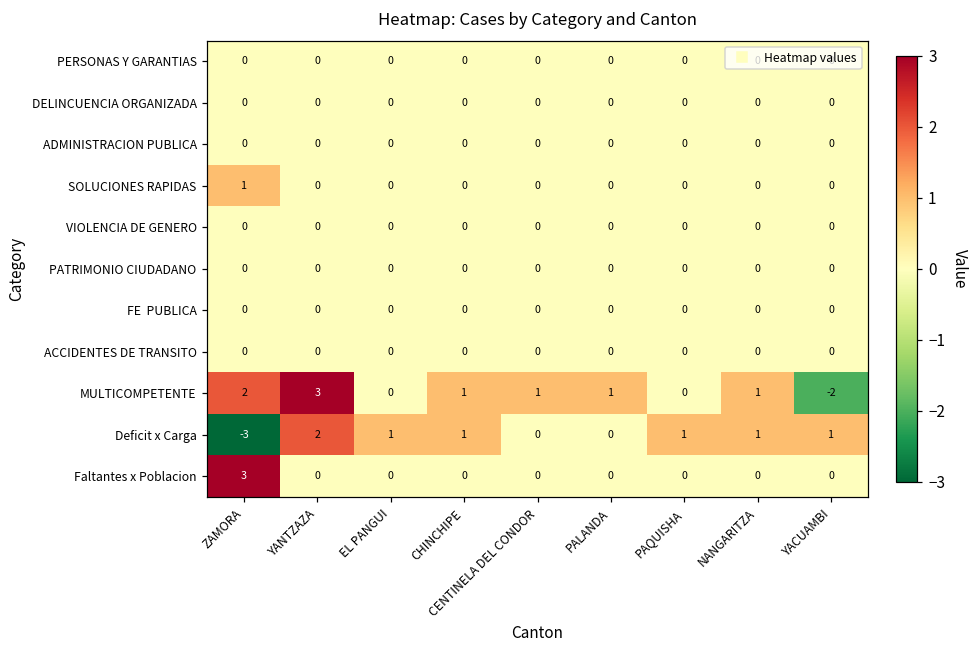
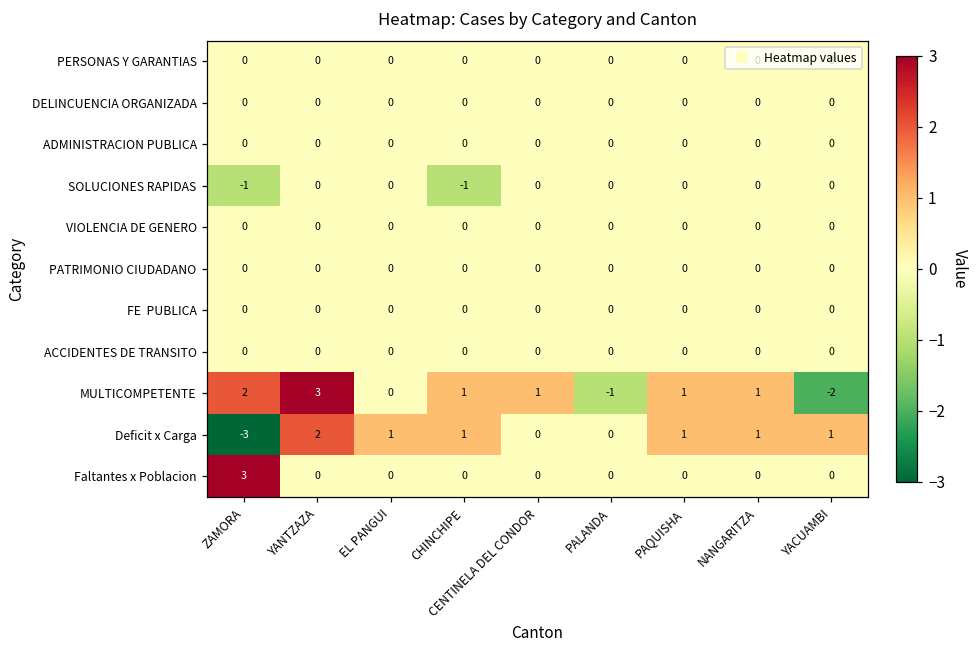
  {
    "PERSONAS Y GARANTIAS": {
      "ZAMORA": 0,
      "YANTZAZA": 0,
      "EL PANGUI": 0,
      "CHINCHIPE": 0,
      "CENTINELA DEL CONDOR": 0,
      "PALANDA": 0,
      "PAQUISHA": 0
    },
    "DELINCUENCIA ORGANIZADA": {
      "ZAMORA": 0,
      "YANTZAZA": 0,
      "EL PANGUI": 0,
      "CHINCHIPE": 0,
      "CENTINELA DEL CONDOR": 0,
      "PALANDA": 0,
      "PAQUISHA": 0,
      "NANGARITZA": 0,
      "YACUAMBI": 0
    },
    "ADMINISTRACION PUBLICA": {
      "ZAMORA": 0,
      "YANTZAZA": 0,
      "EL PANGUI": 0,
      "CHINCHIPE": 0,
      "CENTINELA DEL CONDOR": 0,
      "PALANDA": 0,
      "PAQUISHA": 0,
      "NANGARITZA": 0,
      "YACUAMBI": 0
    },
    "SOLUCIONES RAPIDAS": {
-     "ZAMORA": 1,
+     "ZAMORA": -1,
      "YANTZAZA": 0,
      "EL PANGUI": 0,
-     "CHINCHIPE": 0,
+     "CHINCHIPE": -1,
      "CENTINELA DEL CONDOR": 0,
      "PALANDA": 0,
      "PAQUISHA": 0,
      "NANGARITZA": 0,
      "YACUAMBI": 0
    },
    "VIOLENCIA DE GENERO": {
      "ZAMORA": 0,
      "YANTZAZA": 0,
      "EL PANGUI": 0,
      "CHINCHIPE": 0,
      "CENTINELA DEL CONDOR": 0,
      "PALANDA": 0,
      "PAQUISHA": 0,
      "NANGARITZA": 0,
      "YACUAMBI": 0
    },
    "PATRIMONIO CIUDADANO": {
      "ZAMORA": 0,
      "YANTZAZA": 0,
      "EL PANGUI": 0,
      "CHINCHIPE": 0,
      "CENTINELA DEL CONDOR": 0,
      "PALANDA": 0,
      "PAQUISHA": 0,
      "NANGARITZA": 0,
      "YACUAMBI": 0
    },
    "FE PUBLICA": {
      "ZAMORA": 0,
      "YANTZAZA": 0,
      "EL PANGUI": 0,
      "CHINCHIPE": 0,
      "CENTINELA DEL CONDOR": 0,
      "PALANDA": 0,
      "PAQUISHA": 0,
      "NANGARITZA": 0,
      "YACUAMBI": 0
    },
    "ACCIDENTES DE TRANSITO": {
      "ZAMORA": 0,
      "YANTZAZA": 0,
      "EL PANGUI": 0,
      "CHINCHIPE": 0,
      "CENTINELA DEL CONDOR": 0,
      "PALANDA": 0,
      "PAQUISHA": 0,
      "NANGARITZA": 0,
      "YACUAMBI": 0
    },
    "MULTICOMPETENTE": {
      "ZAMORA": 2,
      "YANTZAZA": 3,
      "EL PANGUI": 0,
      "CHINCHIPE": 1,
      "CENTINELA DEL CONDOR": 1,
-     "PALANDA": 1,
-     "PAQUISHA": 0,
+     "PALANDA": -1,
+     "PAQUISHA": 1,
      "NANGARITZA": 1,
      "YACUAMBI": -2
    },
    "Deficit x Carga": {
      "ZAMORA": -3,
      "YANTZAZA": 2,
      "EL PANGUI": 1,
      "CHINCHIPE": 1,
      "CENTINELA DEL CONDOR": 0,
      "PALANDA": 0,
      "PAQUISHA": 1,
      "NANGARITZA": 1,
      "YACUAMBI": 1
    },
    "Faltantes x Poblacion": {
      "ZAMORA": 3,
      "YANTZAZA": 0,
      "EL PANGUI": 0,
      "CHINCHIPE": 0,
      "CENTINELA DEL CONDOR": 0,
      "PALANDA": 0,
      "PAQUISHA": 0,
      "NANGARITZA": 0,
      "YACUAMBI": 0
    }
  }
